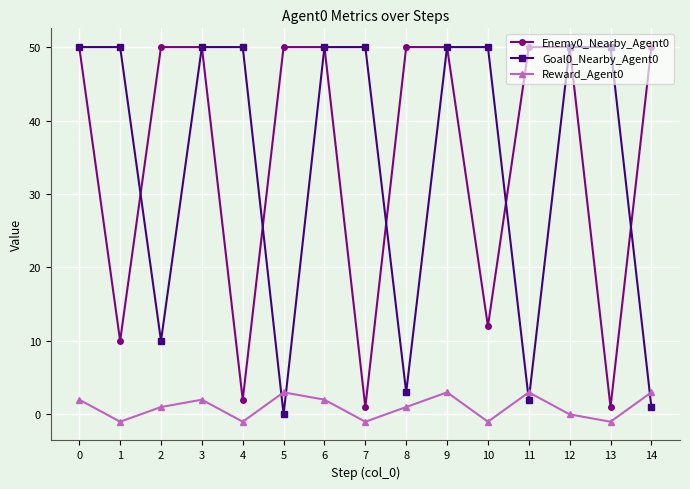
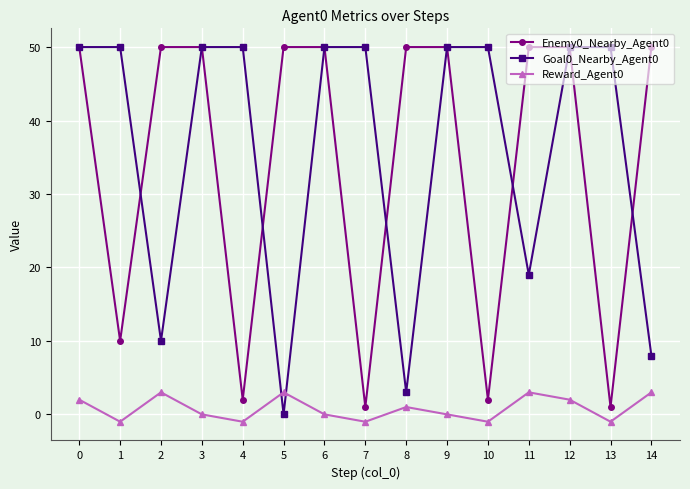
  {
    "Enemy0_Nearby_Agent0": {
      "1": 10,
      "2": 50,
      "4": 2,
      "5": 50,
      "7": 1,
      "8": 50,
-     "10": 12,
+     "10": 2,
      "13": 1
    },
    "Goal0_Nearby_Agent0": {
      "1": 50,
      "2": 10,
      "4": 50,
      "5": 0,
      "7": 50,
      "8": 3,
      "10": 50,
-     "11": 2,
-     "14": 1
+     "11": 19,
+     "14": 8
    },
    "Reward_Agent0": {
      "0": 2,
      "1": -1,
-     "2": 1,
-     "3": 2,
+     "2": 3,
+     "3": 0,
      "4": -1,
      "5": 3,
-     "6": 2,
+     "6": 0,
      "7": -1,
      "8": 1,
-     "9": 3,
+     "9": 0,
      "10": -1,
      "11": 3,
-     "12": 0,
+     "12": 2,
      "13": -1,
      "14": 3
    }
  }
